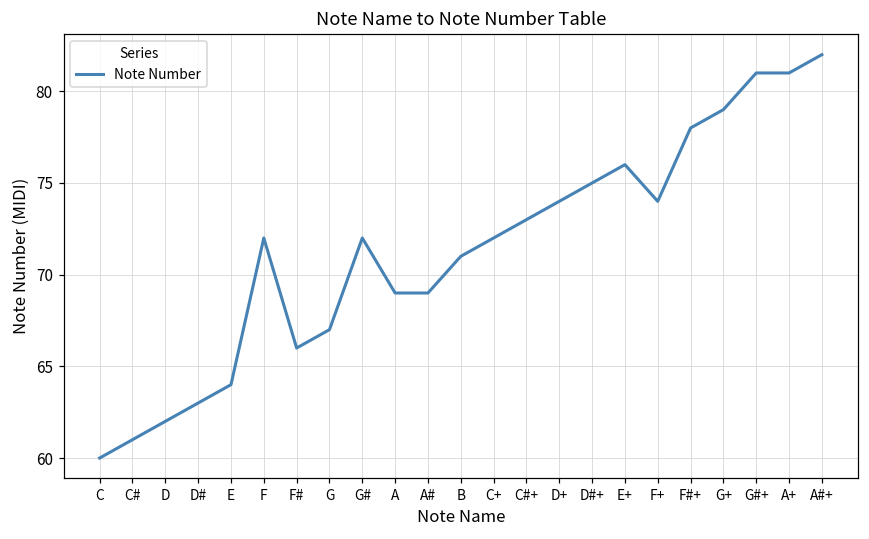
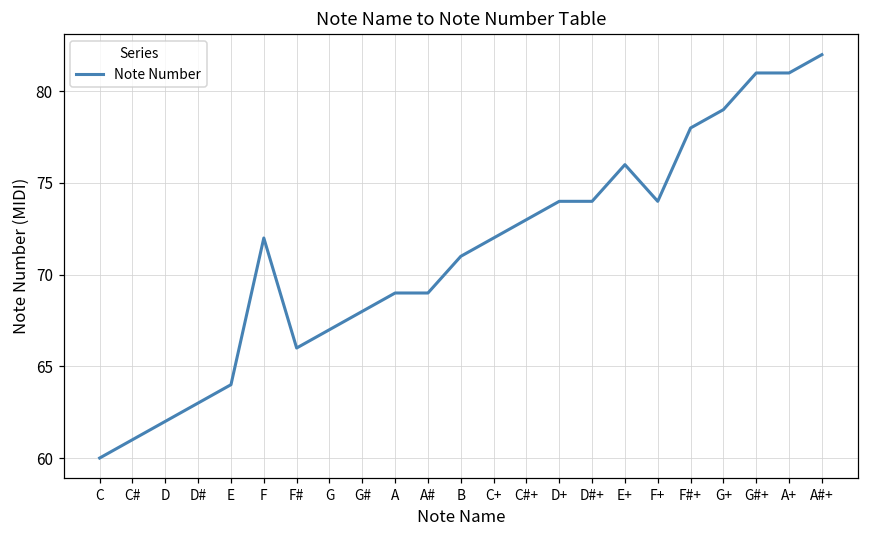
  {
    "C": 60,
    "C#": 61,
    "D": 62,
    "D#": 63,
    "E": 64,
    "F": 72,
    "F#": 66,
    "G": 67,
-   "G#": 72,
+   "G#": 68,
    "A": 69,
    "A#": 69,
    "B": 71,
    "C+": 72,
    "C#+": 73,
    "D+": 74,
-   "D#+": 75,
+   "D#+": 74,
    "E+": 76,
    "F+": 74,
    "F#+": 78,
    "G+": 79,
    "G#+": 81,
    "A+": 81,
    "A#+": 82
  }
